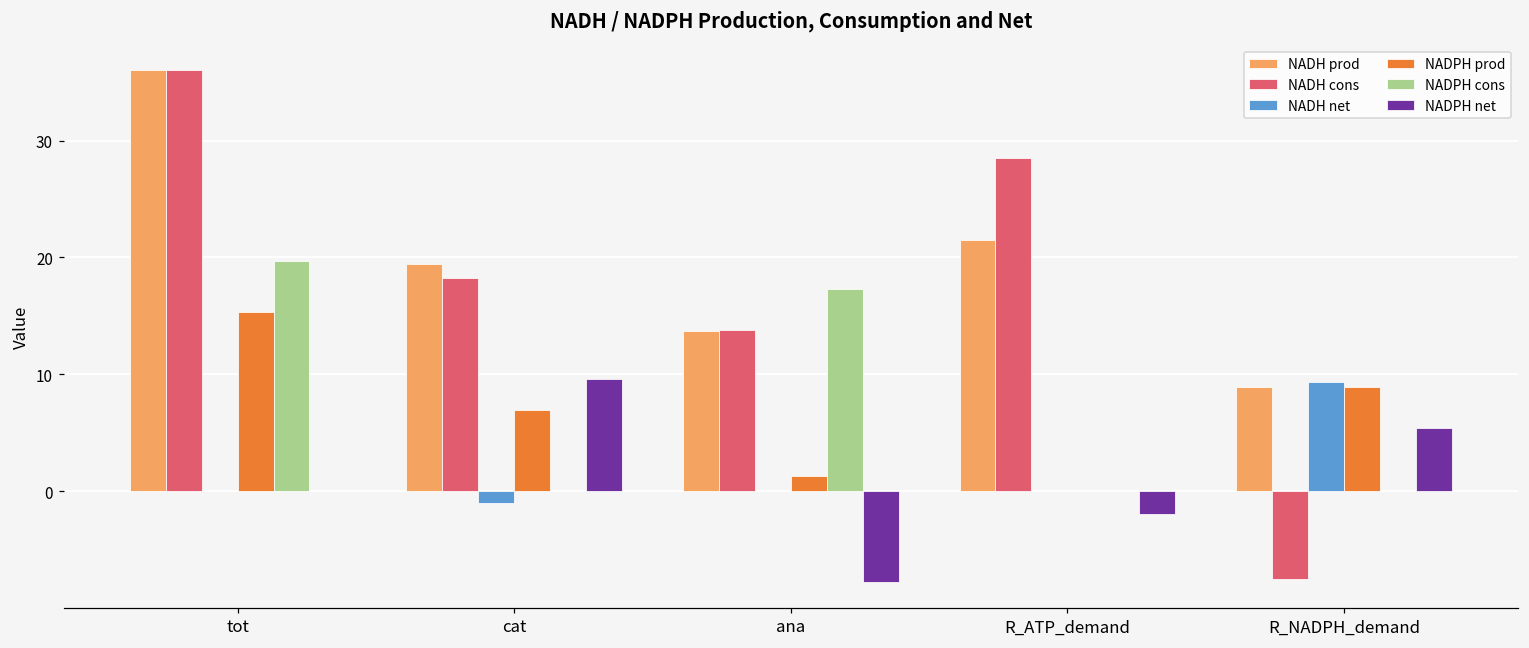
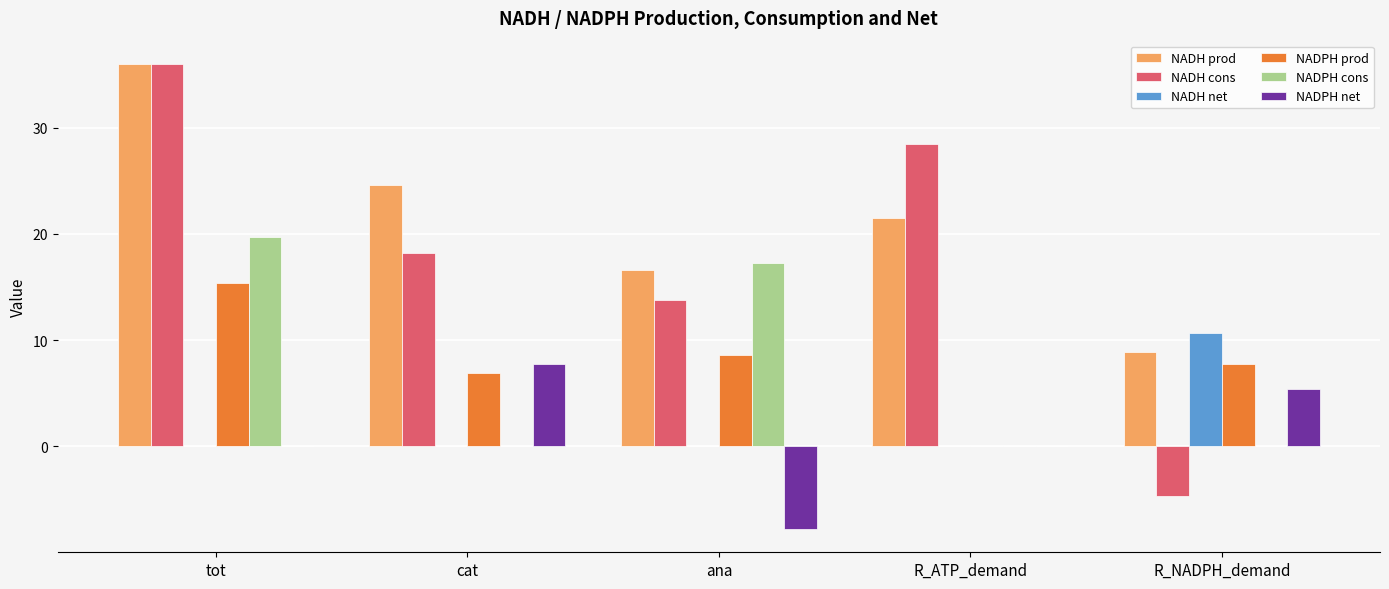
  {
    "NADH prod": {
      "tot": 36.0,
-     "cat": 19.4,
-     "ana": 13.7,
+     "cat": 24.6,
+     "ana": 16.6,
      "R_ATP_demand": 21.5,
      "R_NADPH_demand": 8.9
    },
    "NADH cons": {
      "tot": 36.0,
      "cat": 18.2,
      "ana": 13.8,
      "R_ATP_demand": 28.5,
-     "R_NADPH_demand": -7.5
+     "R_NADPH_demand": -4.7
    },
    "NADH net": {
      "tot": 0.0,
-     "cat": -1,
-     "R_NADPH_demand": 9.3
+     "cat": 0,
+     "R_NADPH_demand": 10.7
    },
    "NADPH prod": {
      "tot": 15.4,
      "cat": 6.9,
-     "ana": 1.3,
-     "R_NADPH_demand": 8.9
+     "ana": 8.6,
+     "R_NADPH_demand": 7.8
    },
    "NADPH cons": {
      "tot": 19.7,
      "ana": 17.3
    },
    "NADPH net": {
-     "cat": 9.6,
+     "cat": 7.8,
      "ana": -7.8,
-     "R_ATP_demand": -2,
+     "R_ATP_demand": 0,
      "R_NADPH_demand": 5.4
    }
  }
